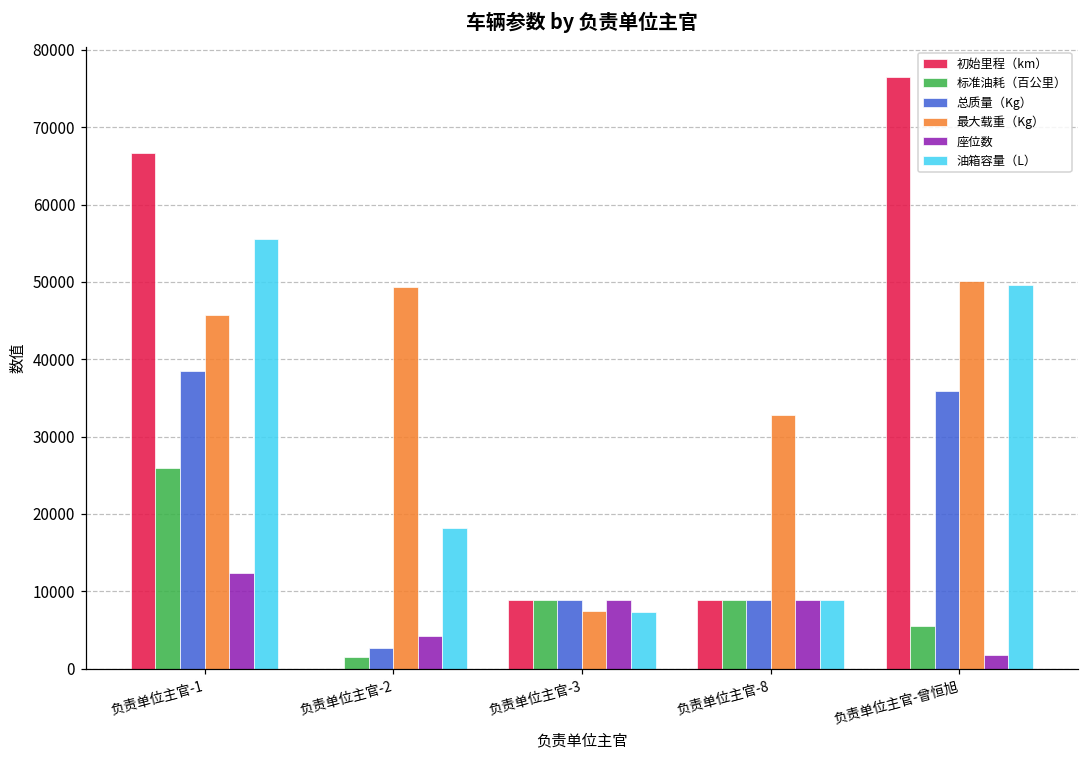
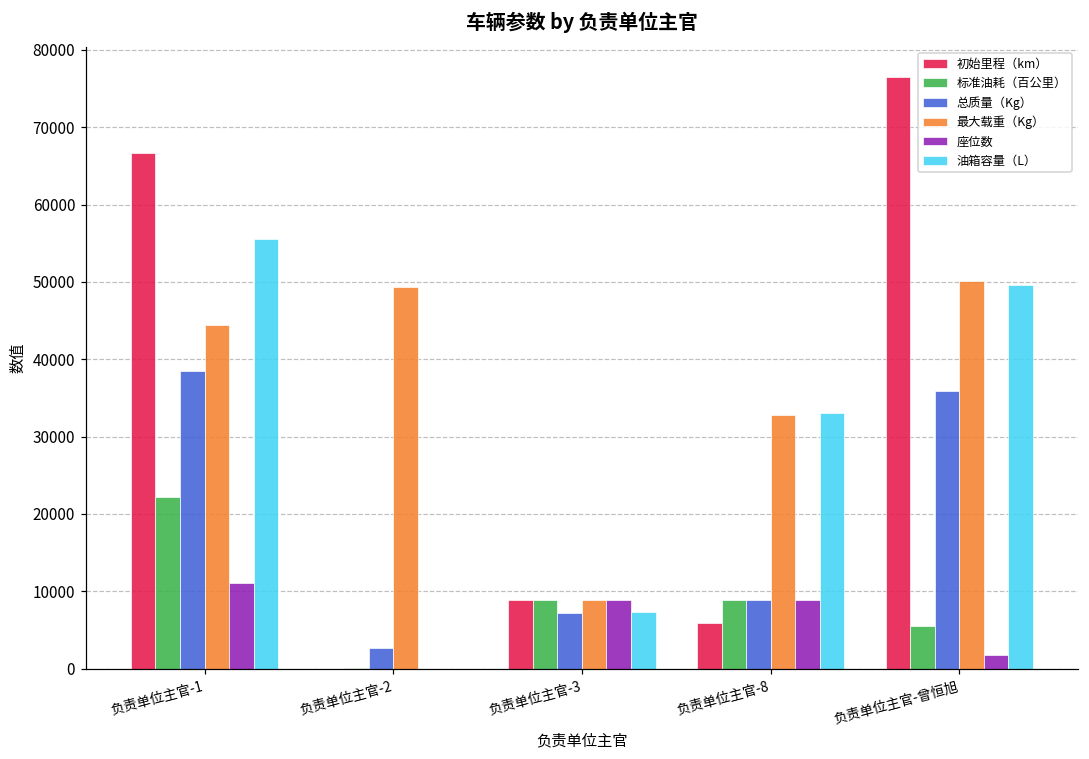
  {
    "初始里程（km）": {
      "负责单位主官-1": 67000,
      "负责单位主官-3": 9000,
-     "负责单位主官-8": 9000,
+     "负责单位主官-8": 6000,
      "负责单位主官-曾恒旭": 77000
    },
    "标准油耗（百公里）": {
-     "负责单位主官-1": 26000,
-     "负责单位主官-2": 1000,
+     "负责单位主官-1": 22000,
+     "负责单位主官-2": 0,
      "负责单位主官-3": 9000,
      "负责单位主官-8": 9000,
      "负责单位主官-曾恒旭": 6000
    },
    "总质量（Kg）": {
      "负责单位主官-1": 38000,
      "负责单位主官-2": 3000,
-     "负责单位主官-3": 9000,
+     "负责单位主官-3": 7000,
      "负责单位主官-8": 9000,
      "负责单位主官-曾恒旭": 36000
    },
    "最大载重（Kg）": {
-     "负责单位主官-1": 46000,
+     "负责单位主官-1": 44000,
      "负责单位主官-2": 49000,
-     "负责单位主官-3": 7000,
+     "负责单位主官-3": 9000,
      "负责单位主官-8": 33000,
      "负责单位主官-曾恒旭": 50000
    },
    "座位数": {
-     "负责单位主官-1": 12000,
-     "负责单位主官-2": 4000,
+     "负责单位主官-1": 11000,
+     "负责单位主官-2": 0,
      "负责单位主官-3": 9000,
      "负责单位主官-8": 9000,
      "负责单位主官-曾恒旭": 2000
    },
    "油箱容量（L）": {
      "负责单位主官-1": 56000,
-     "负责单位主官-2": 18000,
+     "负责单位主官-2": 0,
      "负责单位主官-3": 7000,
-     "负责单位主官-8": 9000,
+     "负责单位主官-8": 33000,
      "负责单位主官-曾恒旭": 50000
    }
  }
